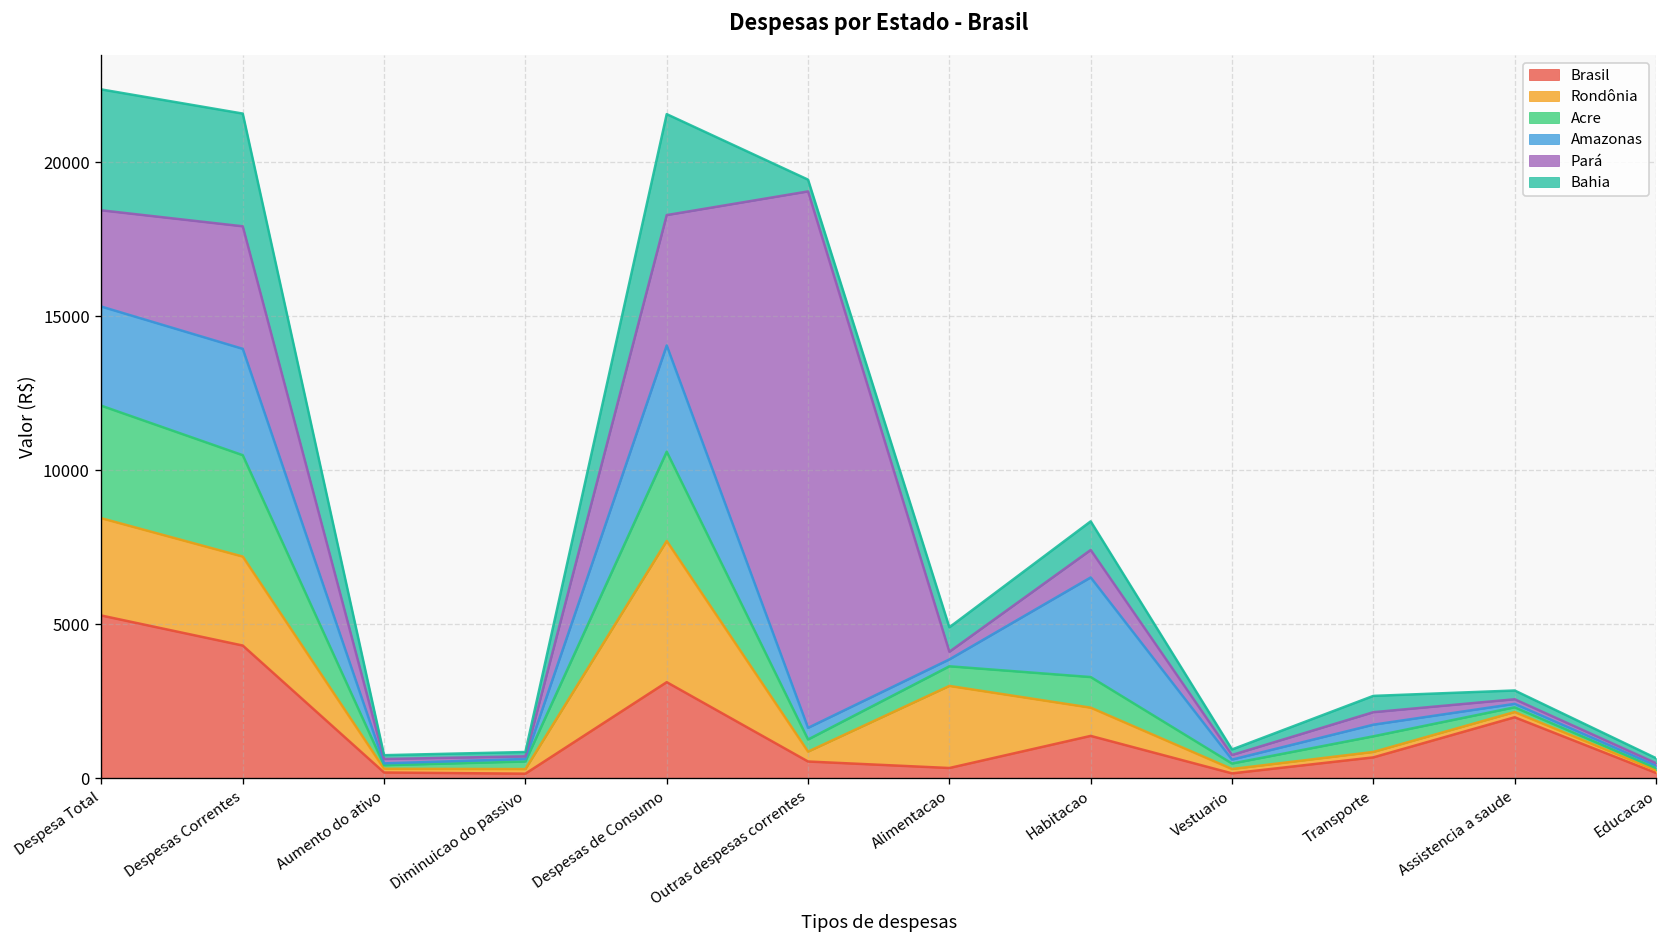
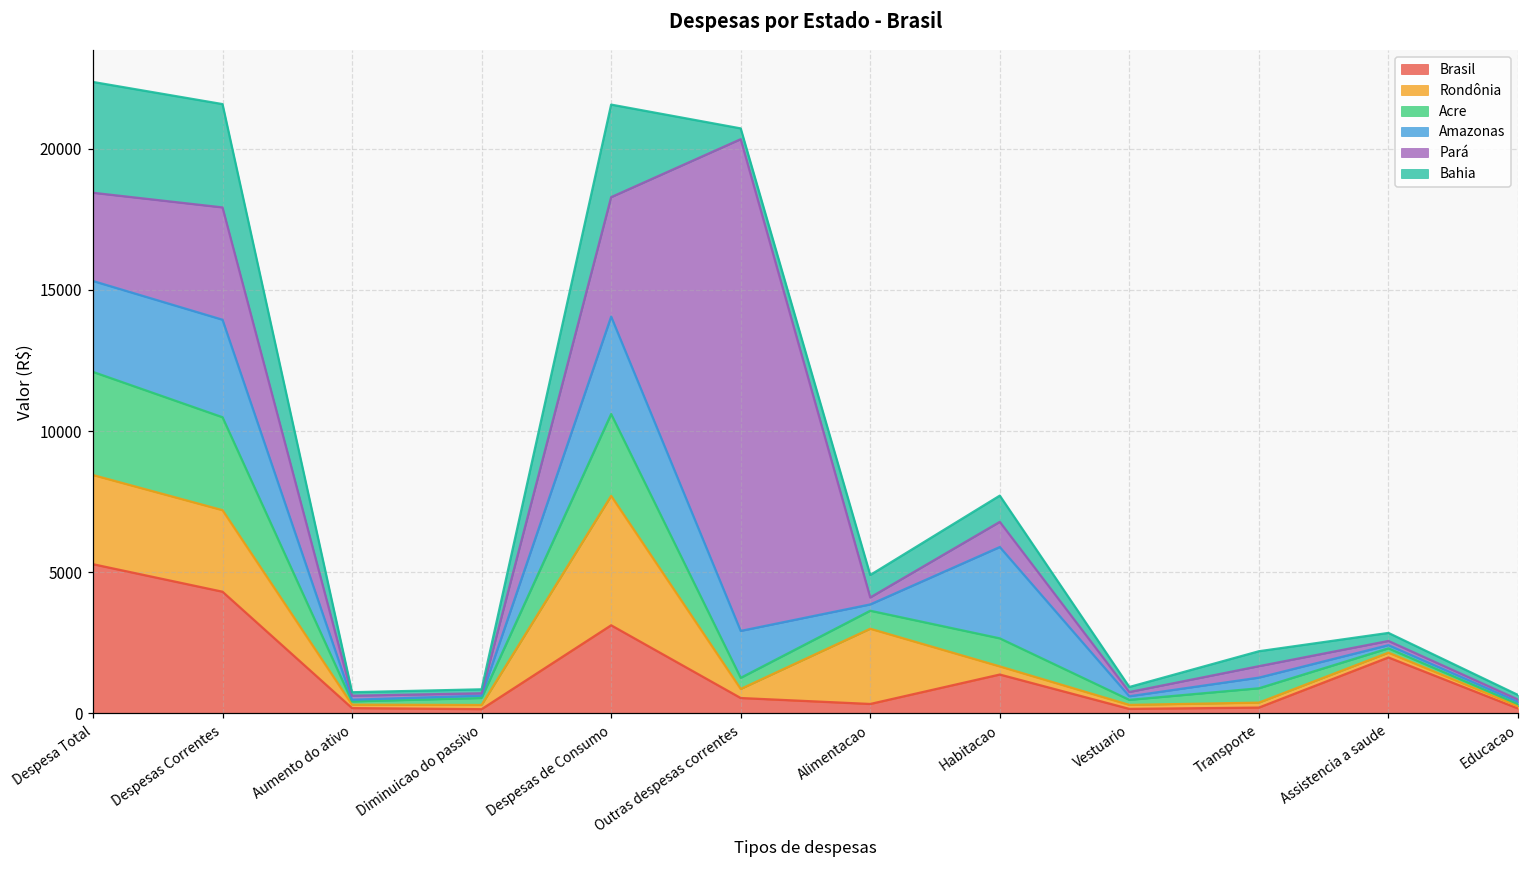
  {
    "Brasil": {
      "Despesa Total": 5300,
      "Despesas Correntes": 4300,
      "Aumento do ativo": 200,
      "Diminuicao do passivo": 200,
      "Despesas de Consumo": 3100,
      "Outras despesas correntes": 500,
      "Alimentacao": 300,
      "Habitacao": 1400,
      "Vestuario": 200,
-     "Transporte": 700,
+     "Transporte": 200,
      "Assistencia a saude": 2000
    },
    "Rondônia": {
      "Despesa Total": 3200,
      "Despesas Correntes": 2900,
      "Aumento do ativo": 100,
      "Diminuicao do passivo": 100,
      "Despesas de Consumo": 4600,
      "Outras despesas correntes": 300,
      "Alimentacao": 2700,
-     "Habitacao": 900,
+     "Habitacao": 300,
      "Vestuario": 100,
      "Transporte": 200,
      "Assistencia a saude": 200
    },
    "Amazonas": {
      "Despesa Total": 3200,
      "Despesas Correntes": 3500,
      "Despesas de Consumo": 3400,
-     "Outras despesas correntes": 400,
+     "Outras despesas correntes": 1700,
      "Alimentacao": 200,
      "Habitacao": 3200,
      "Vestuario": 100,
      "Transporte": 400,
      "Assistencia a saude": 100
    },
    "Pará": {
      "Despesa Total": 3100,
      "Despesas Correntes": 4000,
      "Aumento do ativo": 100,
      "Despesas de Consumo": 4200,
      "Outras despesas correntes": 17400,
      "Alimentacao": 200,
      "Habitacao": 900,
      "Vestuario": 200,
      "Transporte": 400,
      "Assistencia a saude": 100
    }
  }
